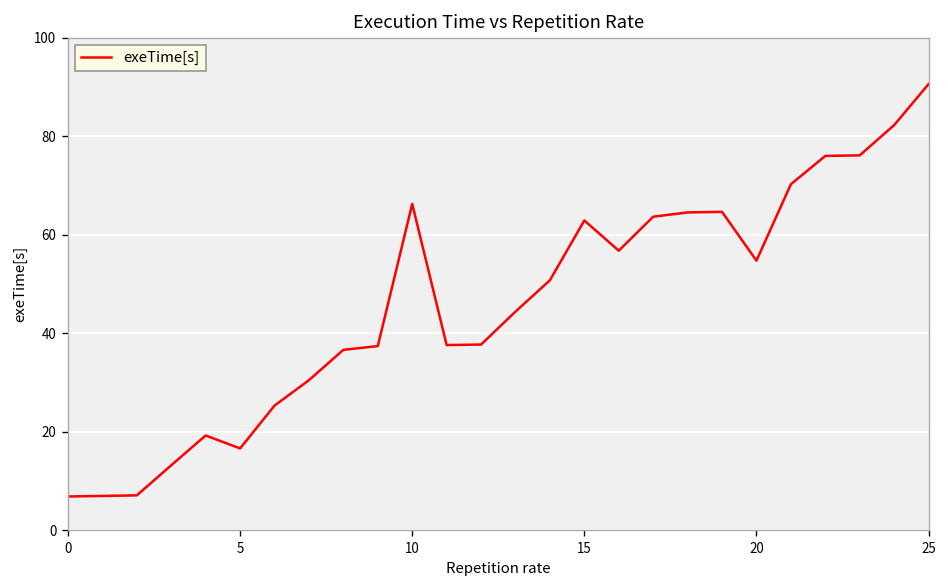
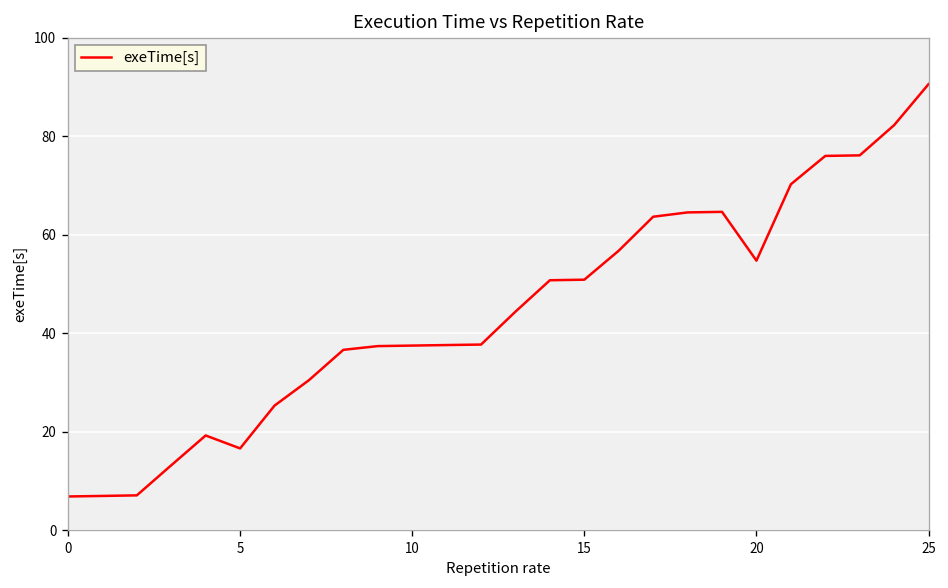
  {
    "0": 7,
    "5": 17,
-   "10": 66,
-   "15": 63,
+   "10": 37,
+   "15": 51,
    "20": 55,
    "25": 91
  }
